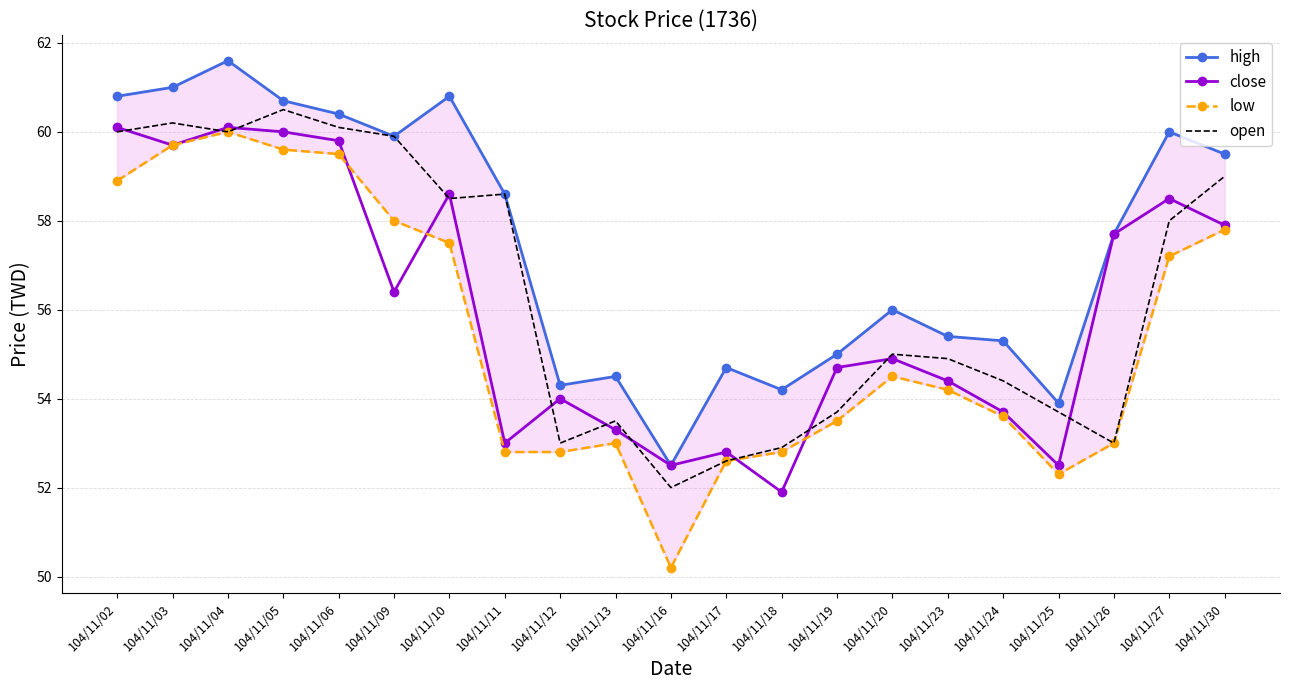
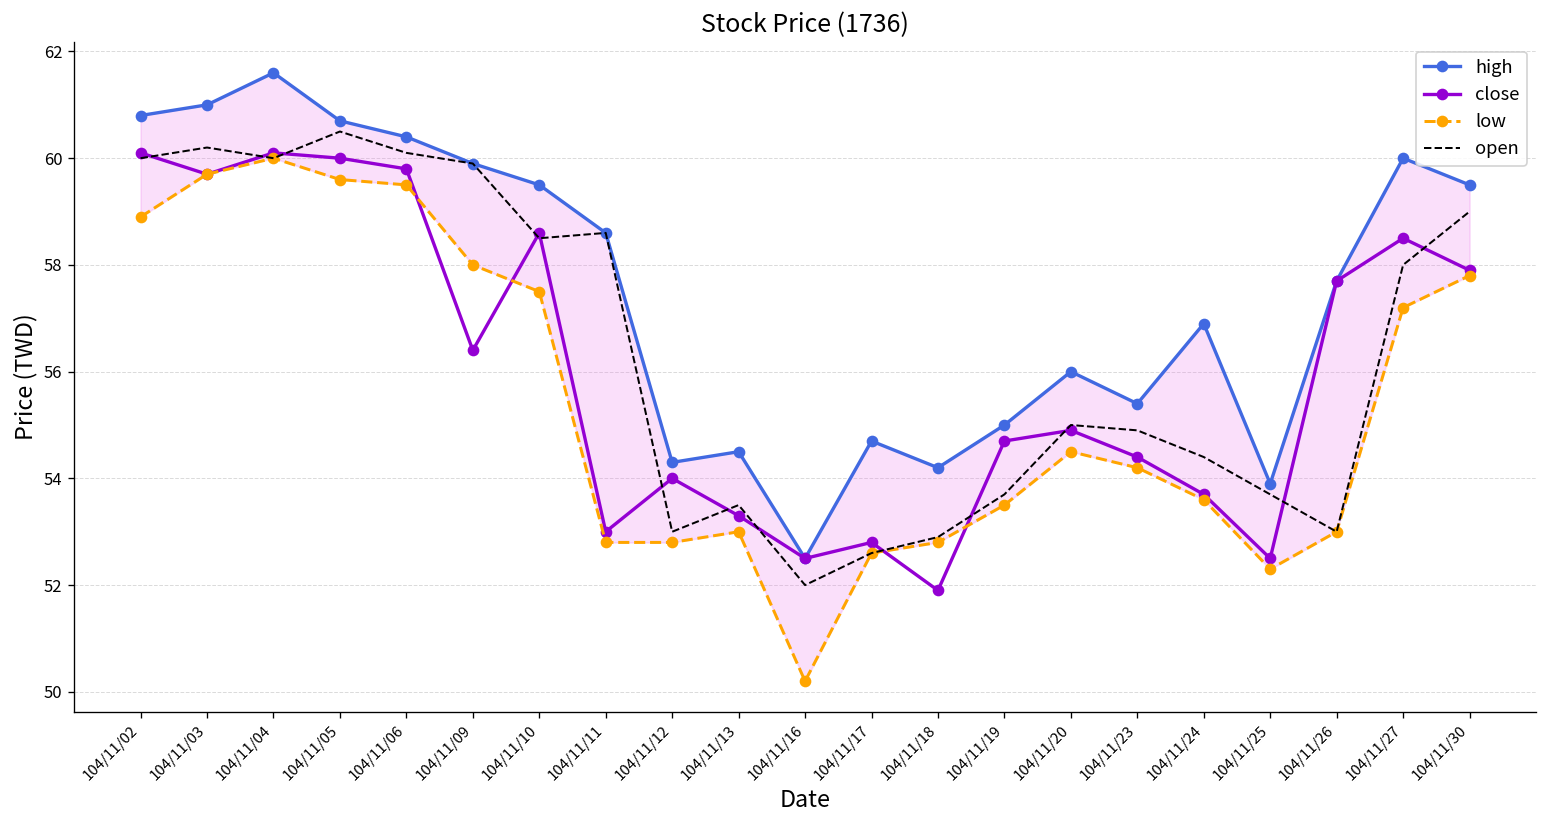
  {
    "high": {
      "104/11/02": 60.8,
      "104/11/03": 61.0,
      "104/11/04": 61.6,
      "104/11/05": 60.7,
      "104/11/06": 60.4,
-     "104/11/10": 60.8,
+     "104/11/10": 59.5,
      "104/11/12": 54.3,
      "104/11/13": 54.5,
      "104/11/17": 54.7,
      "104/11/18": 54.2,
      "104/11/19": 55.0,
      "104/11/20": 56.0,
      "104/11/23": 55.4,
-     "104/11/24": 55.3,
+     "104/11/24": 56.9,
      "104/11/25": 53.9,
      "104/11/27": 60.0,
      "104/11/30": 59.5
    },
    "close": {
      "104/11/02": 60.1,
      "104/11/04": 60.1,
      "104/11/05": 60.0,
      "104/11/06": 59.8,
      "104/11/09": 56.4,
      "104/11/10": 58.6,
      "104/11/11": 53.0,
      "104/11/12": 54.0,
      "104/11/13": 53.3,
      "104/11/17": 52.8,
      "104/11/18": 51.9,
      "104/11/19": 54.7,
      "104/11/20": 54.9,
      "104/11/23": 54.4,
      "104/11/24": 53.7,
      "104/11/25": 52.5,
      "104/11/27": 58.5,
      "104/11/30": 57.9
    },
    "low": {
      "104/11/02": 58.9,
      "104/11/05": 59.6,
      "104/11/06": 59.5,
      "104/11/09": 58.0,
      "104/11/10": 57.5,
      "104/11/11": 52.8,
      "104/11/12": 52.8,
      "104/11/13": 53.0,
      "104/11/16": 50.2,
      "104/11/18": 52.8,
      "104/11/19": 53.5,
      "104/11/20": 54.5,
      "104/11/23": 54.2,
      "104/11/24": 53.6,
      "104/11/25": 52.3,
      "104/11/27": 57.2,
      "104/11/30": 57.8
    },
    "open": {
      "104/11/02": 60.0,
      "104/11/03": 60.2,
      "104/11/05": 60.5,
      "104/11/06": 60.1,
      "104/11/10": 58.5,
      "104/11/12": 53.0,
      "104/11/13": 53.5,
      "104/11/16": 52.0,
      "104/11/18": 52.9,
      "104/11/19": 53.7,
      "104/11/20": 55.0,
      "104/11/23": 54.9,
      "104/11/24": 54.4,
      "104/11/25": 53.7,
      "104/11/27": 58.0,
      "104/11/30": 59.0
    }
  }
